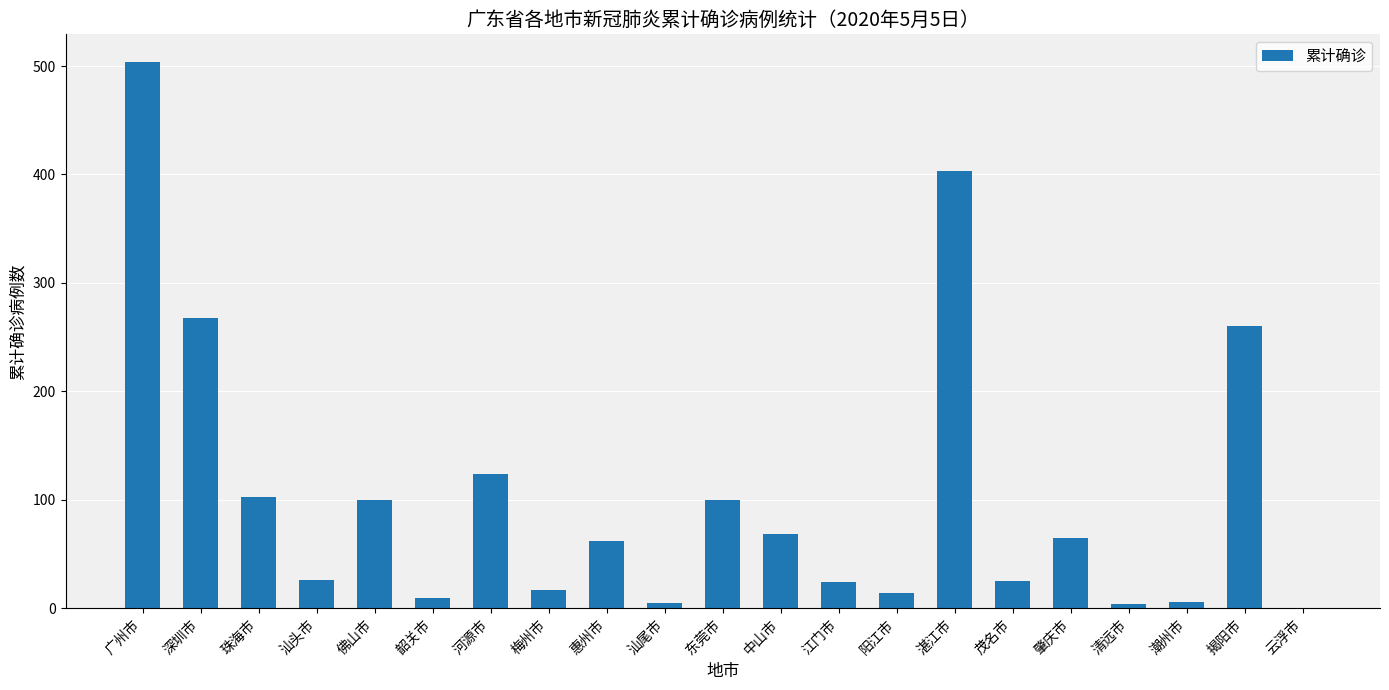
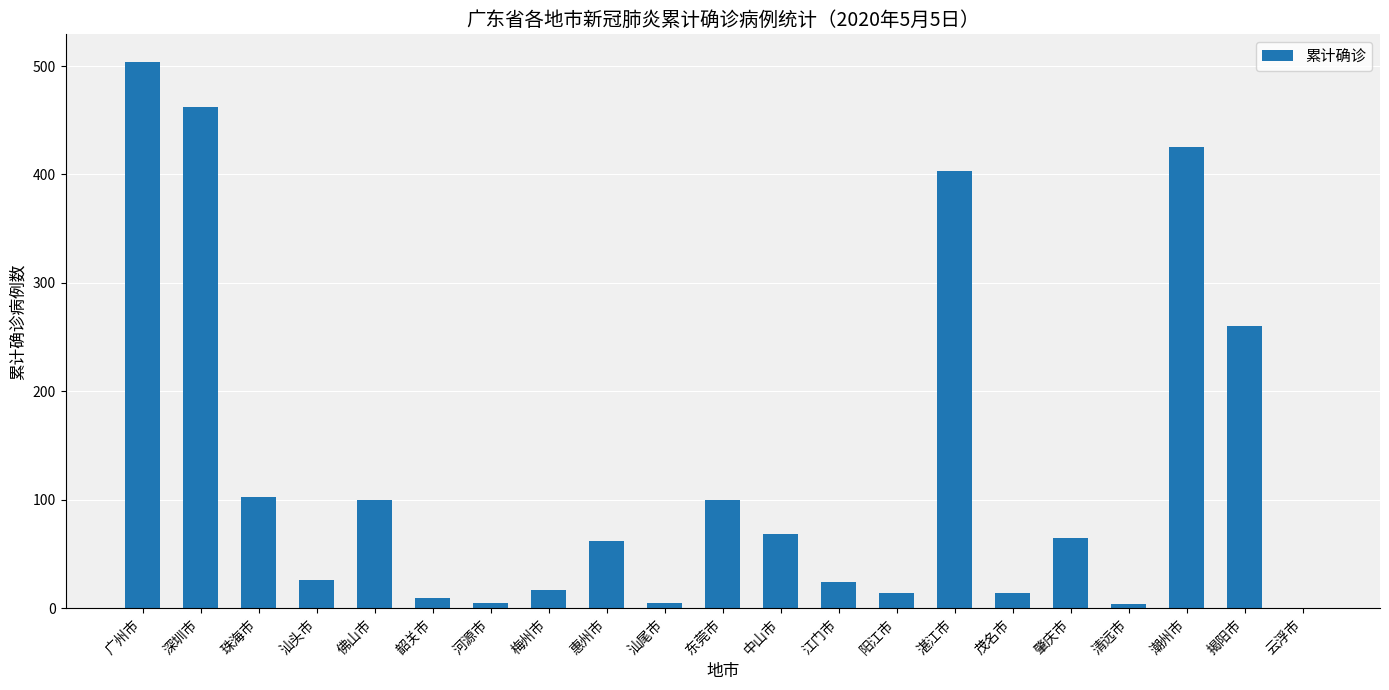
  {
    "广州市": 504,
-   "深圳市": 268,
+   "深圳市": 462,
    "珠海市": 103,
    "汕头市": 26,
    "佛山市": 100,
    "韶关市": 10,
-   "河源市": 124,
+   "河源市": 5,
    "梅州市": 17,
    "惠州市": 62,
    "汕尾市": 5,
    "东莞市": 100,
    "中山市": 69,
    "江门市": 24,
    "阳江市": 14,
    "湛江市": 403,
-   "茂名市": 25,
+   "茂名市": 14,
    "肇庆市": 65,
    "清远市": 4,
-   "潮州市": 6,
+   "潮州市": 425,
    "揭阳市": 260,
    "云浮市": 0
  }
